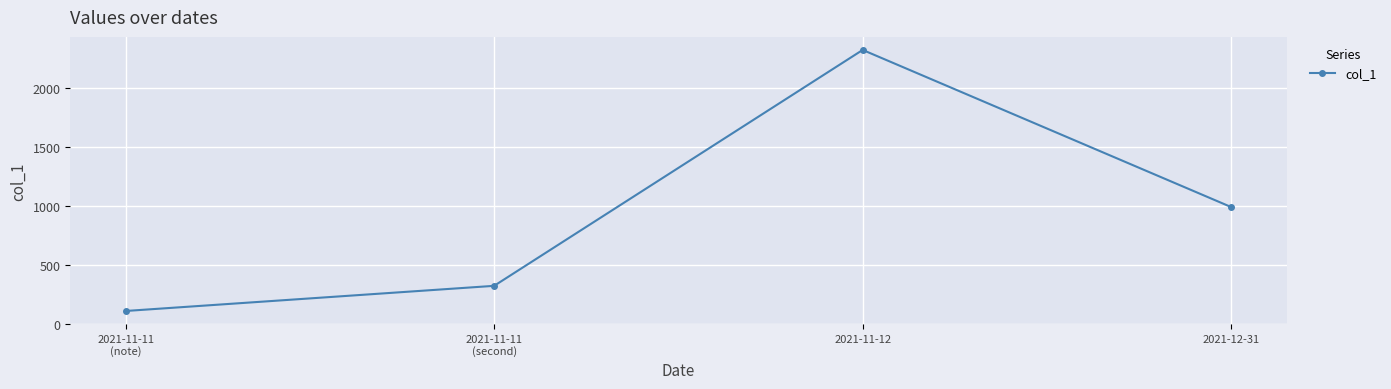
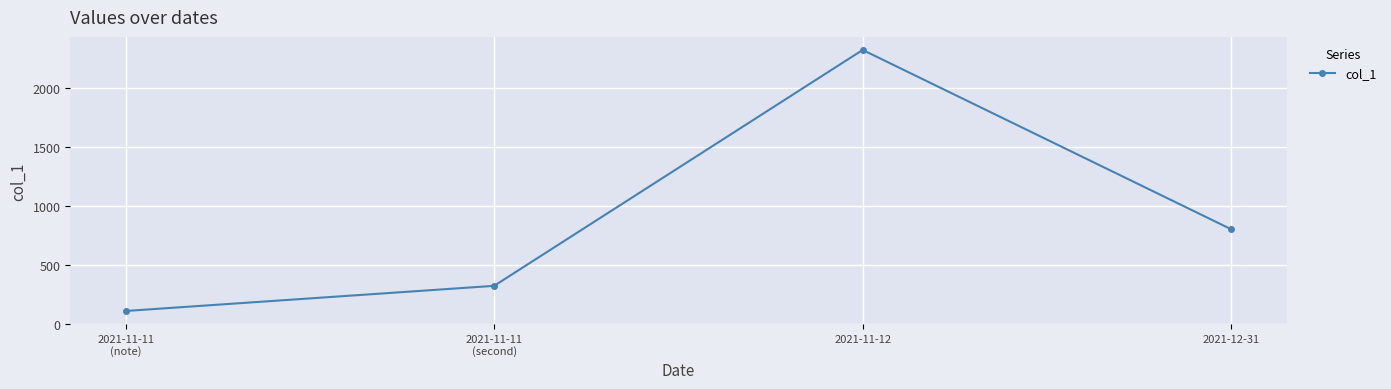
  {
    "2021-11-11 (note)": 110,
    "2021-11-11 (second)": 320,
    "2021-11-12": 2320,
-   "2021-12-31": 990
+   "2021-12-31": 800
  }
